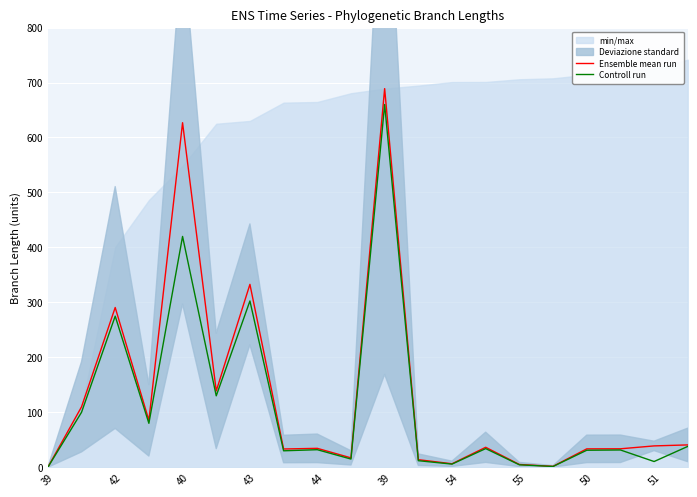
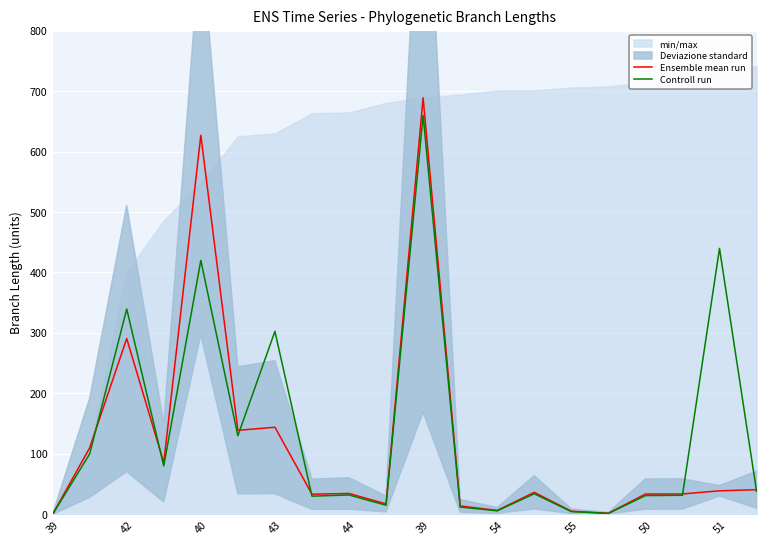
  {
    "Ensemble mean run": {
      "42": 290,
      "40": 630,
-     "43": 330,
+     "43": 140,
      "51": 40
    },
    "Controll run": {
-     "42": 280,
+     "42": 340,
      "40": 420,
      "43": 300,
-     "51": 10
+     "51": 440
    }
  }
